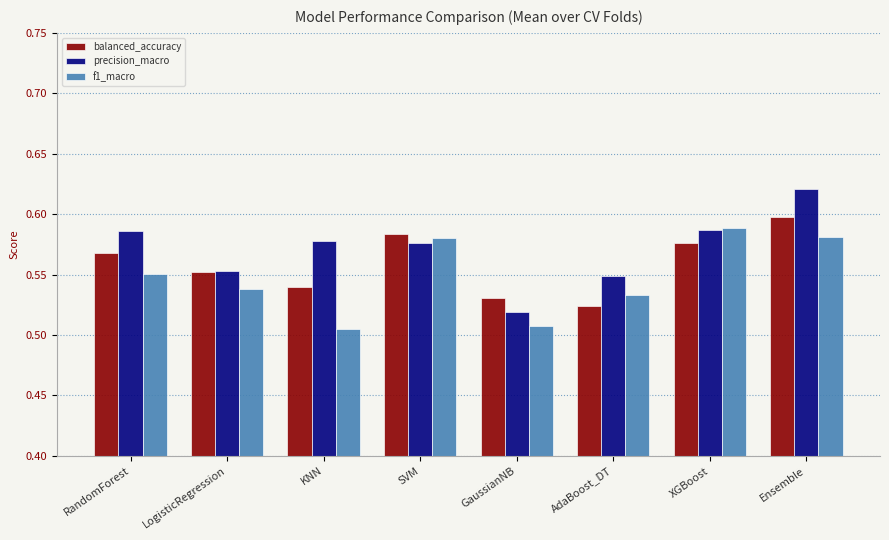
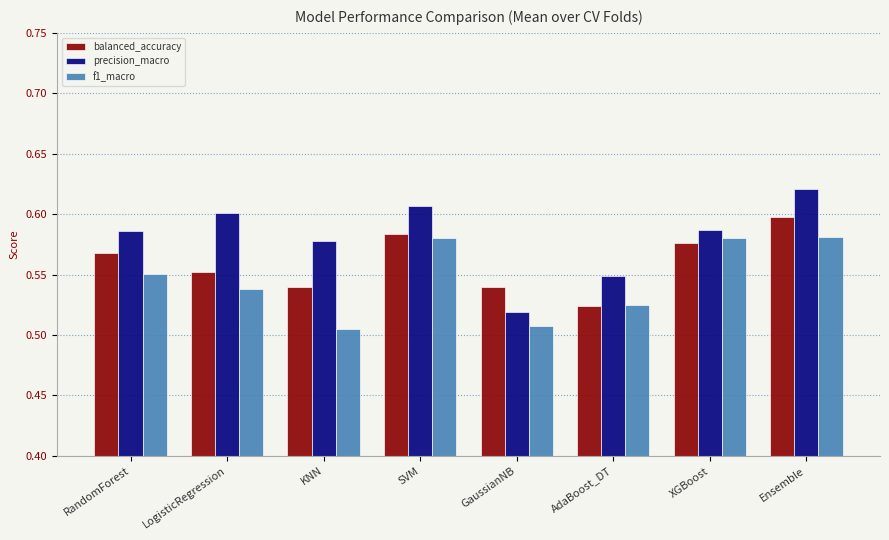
  {
    "balanced_accuracy": {
      "RandomForest": 0.568,
      "LogisticRegression": 0.552,
      "KNN": 0.539,
      "SVM": 0.584,
-     "GaussianNB": 0.530,
+     "GaussianNB": 0.540,
      "AdaBoost_DT": 0.524,
      "XGBoost": 0.576,
      "Ensemble": 0.597
    },
    "precision_macro": {
      "RandomForest": 0.586,
-     "LogisticRegression": 0.553,
+     "LogisticRegression": 0.601,
      "KNN": 0.578,
-     "SVM": 0.576,
+     "SVM": 0.607,
      "GaussianNB": 0.519,
      "AdaBoost_DT": 0.549,
      "XGBoost": 0.587,
      "Ensemble": 0.621
    },
    "f1_macro": {
      "RandomForest": 0.550,
      "LogisticRegression": 0.538,
      "KNN": 0.505,
      "SVM": 0.580,
      "GaussianNB": 0.507,
-     "AdaBoost_DT": 0.533,
-     "XGBoost": 0.589,
+     "AdaBoost_DT": 0.524,
+     "XGBoost": 0.580,
      "Ensemble": 0.581
    }
  }
